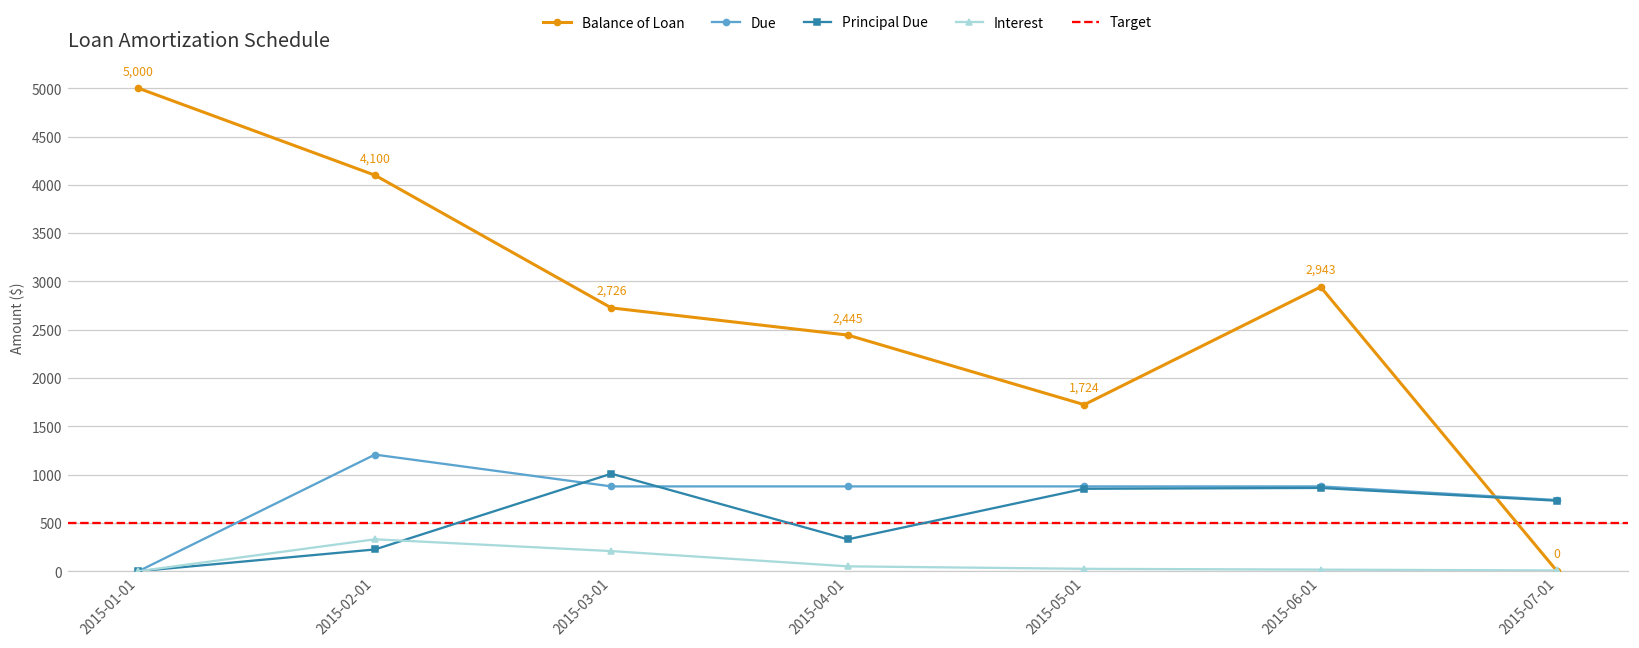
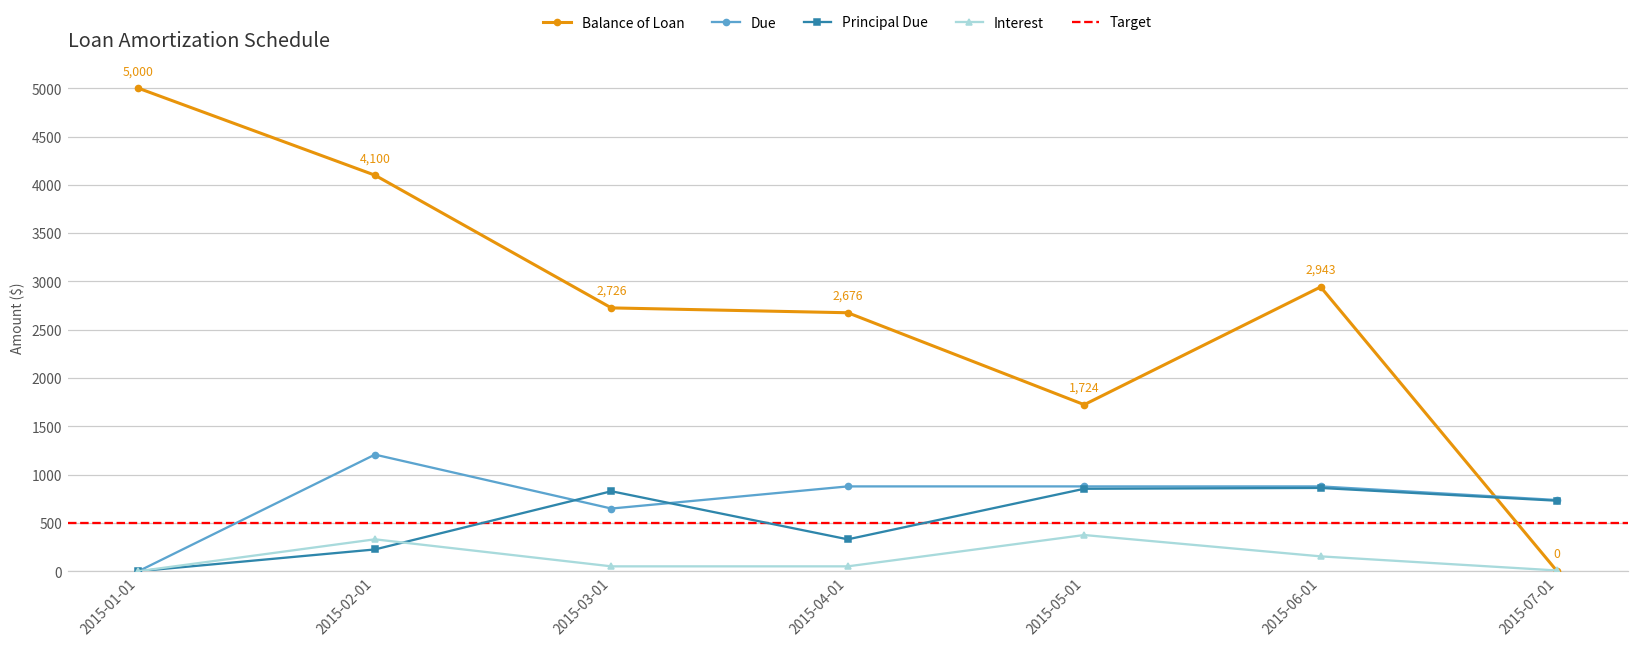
  {
    "Balance of Loan": {
      "2015-01-01": "5,000",
      "2015-02-01": "4,100",
      "2015-03-01": "2,726",
-     "2015-04-01": "2,445",
+     "2015-04-01": "2,676",
      "2015-05-01": "1,724",
      "2015-06-01": "2,943"
    },
    "Due": {
      "2015-02-01": "1200",
-     "2015-03-01": "900",
+     "2015-03-01": "600",
      "2015-04-01": "900"
    },
    "Principal Due": {
      "2015-02-01": "200",
-     "2015-03-01": "1000",
+     "2015-03-01": "800",
      "2015-04-01": "300"
    },
    "Interest": {
      "2015-02-01": "300",
-     "2015-03-01": "200",
+     "2015-03-01": "100",
      "2015-04-01": "100",
-     "2015-05-01": "0",
-     "2015-06-01": "0"
+     "2015-05-01": "400",
+     "2015-06-01": "200"
    }
  }
